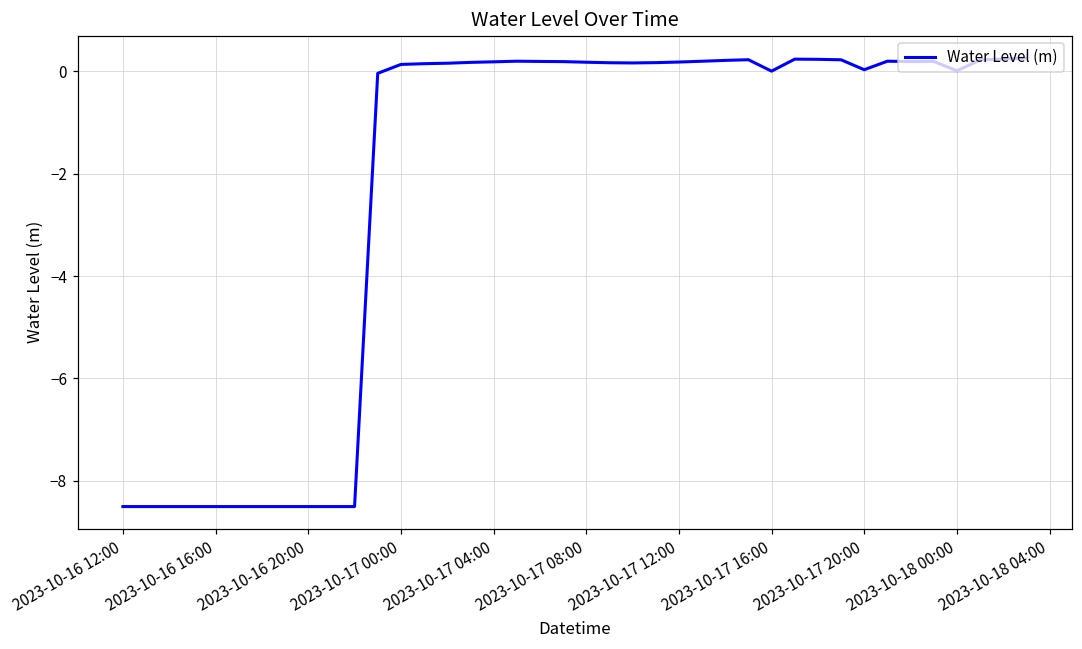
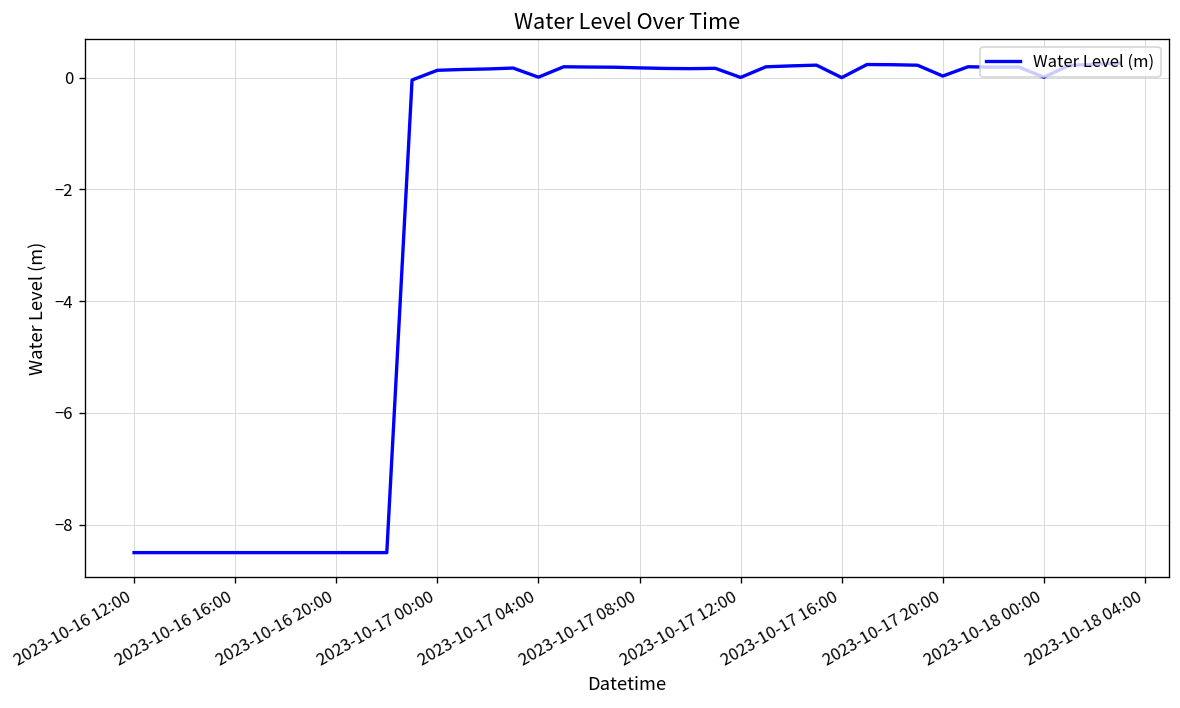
  {
    "2023-10-16 12:00": -8.5,
    "2023-10-16 16:00": -8.5,
    "2023-10-16 20:00": -8.5,
    "2023-10-17 00:00": 0.1,
-   "2023-10-17 04:00": 0.2,
+   "2023-10-17 04:00": 0.0,
    "2023-10-17 08:00": 0.2,
-   "2023-10-17 12:00": 0.2,
+   "2023-10-17 12:00": 0.0,
    "2023-10-17 16:00": 0.0,
    "2023-10-17 20:00": 0.0
  }
